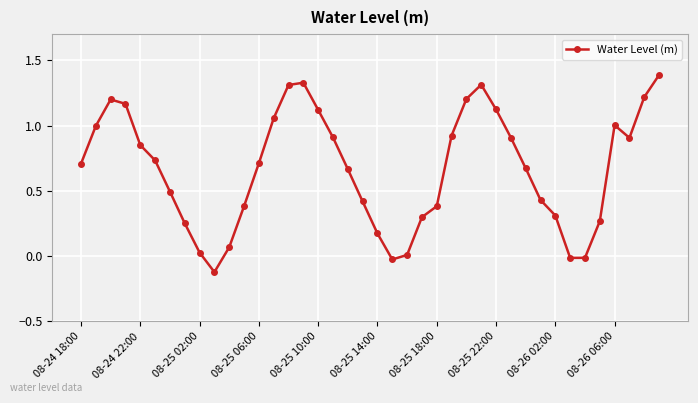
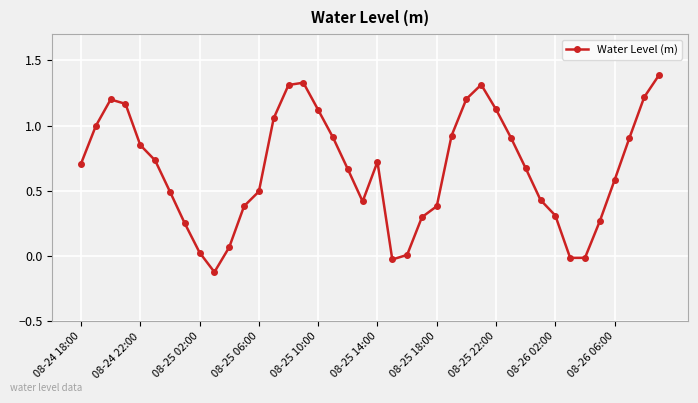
  {
    "08-24 18:00": 0.71,
    "08-24 22:00": 0.85,
    "08-25 02:00": 0.03,
-   "08-25 06:00": 0.71,
+   "08-25 06:00": 0.50,
    "08-25 10:00": 1.12,
-   "08-25 14:00": 0.17,
+   "08-25 14:00": 0.72,
    "08-25 18:00": 0.38,
    "08-25 22:00": 1.12,
    "08-26 02:00": 0.31,
-   "08-26 06:00": 1.00
+   "08-26 06:00": 0.58
  }
